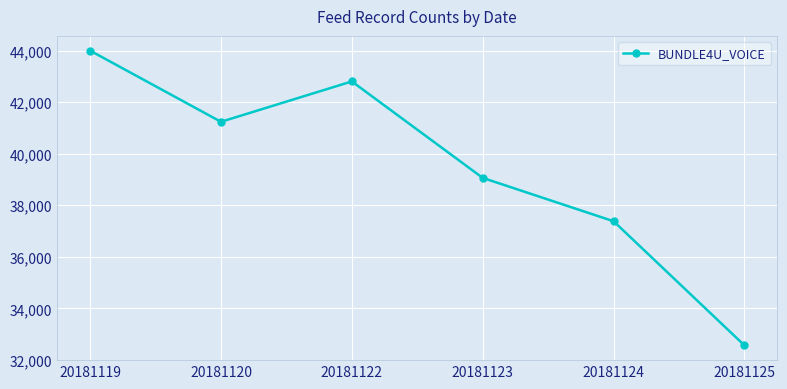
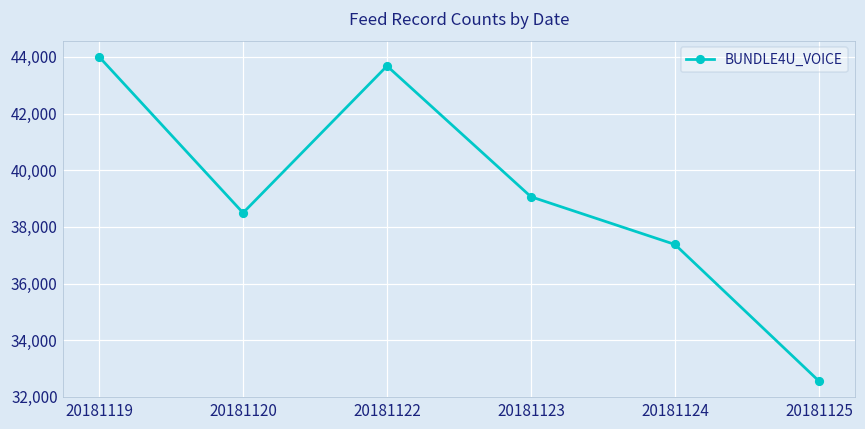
  {
    "20181119": "44,000",
-   "20181120": "41,200",
-   "20181122": "42,800",
+   "20181120": "38,500",
+   "20181122": "43,700",
    "20181123": "39,100",
    "20181124": "37,400",
    "20181125": "32,600"
  }
